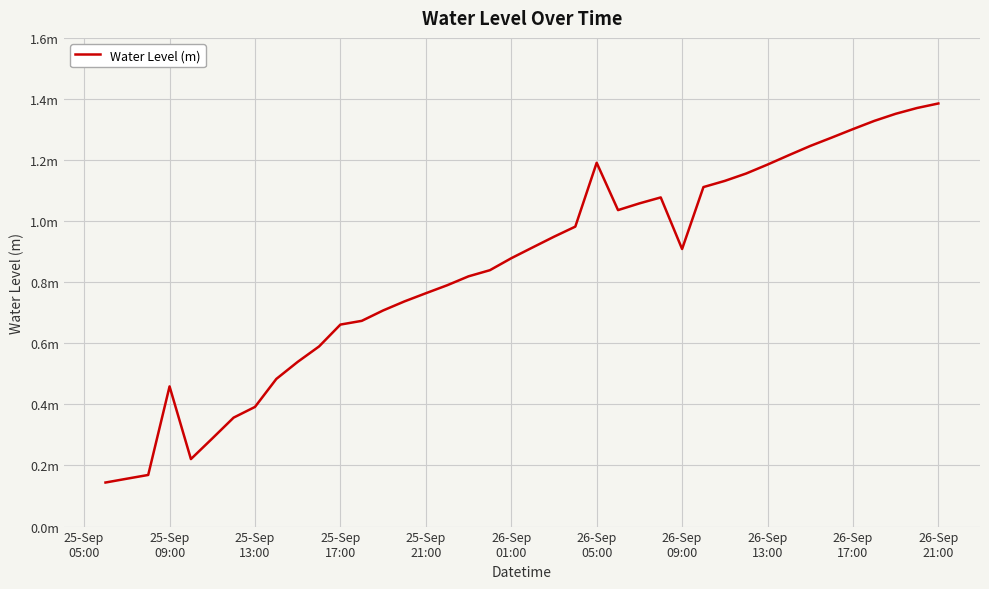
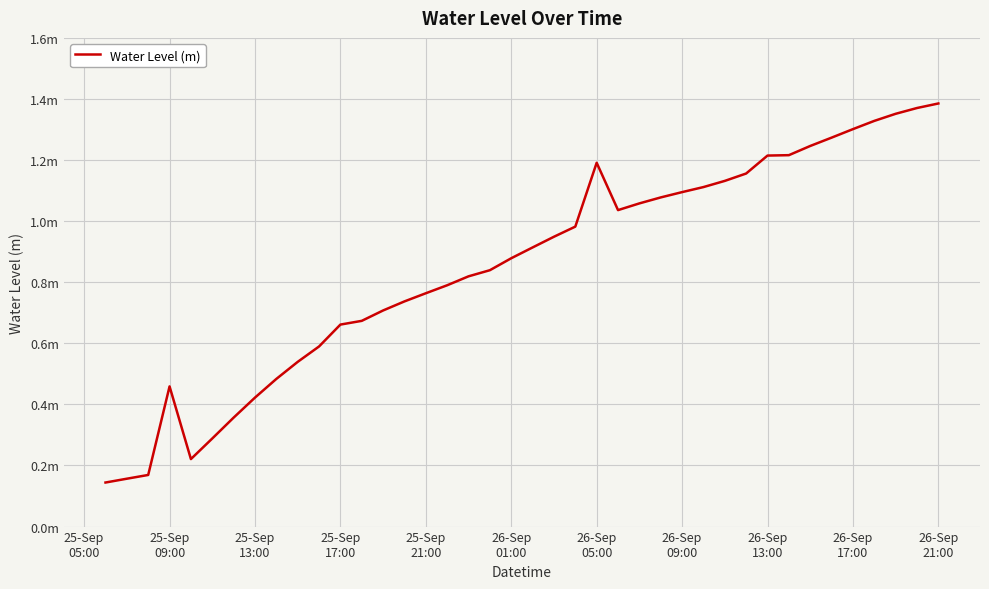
  {
    "25-Sep 09:00": "0.46m",
-   "25-Sep 13:00": "0.39m",
+   "25-Sep 13:00": "0.42m",
    "25-Sep 17:00": "0.66m",
    "25-Sep 21:00": "0.76m",
    "26-Sep 01:00": "0.88m",
    "26-Sep 05:00": "1.19m",
-   "26-Sep 09:00": "0.91m",
-   "26-Sep 13:00": "1.19m",
+   "26-Sep 09:00": "1.10m",
+   "26-Sep 13:00": "1.21m",
    "26-Sep 17:00": "1.30m",
    "26-Sep 21:00": "1.39m"
  }
